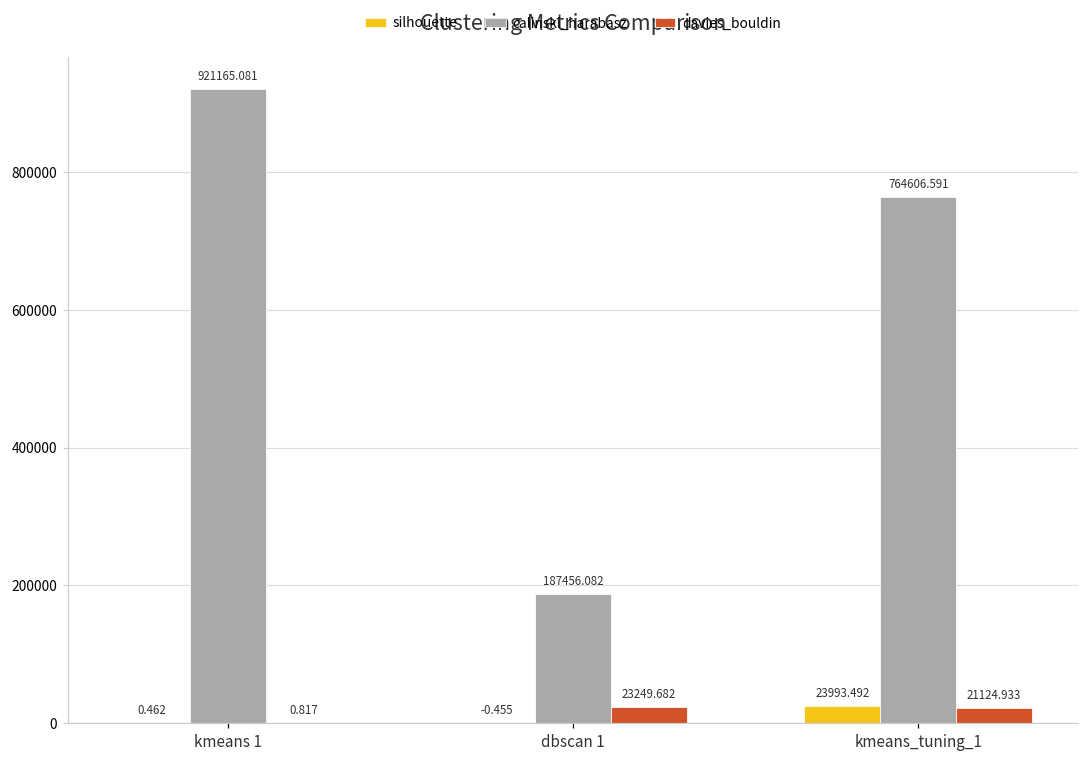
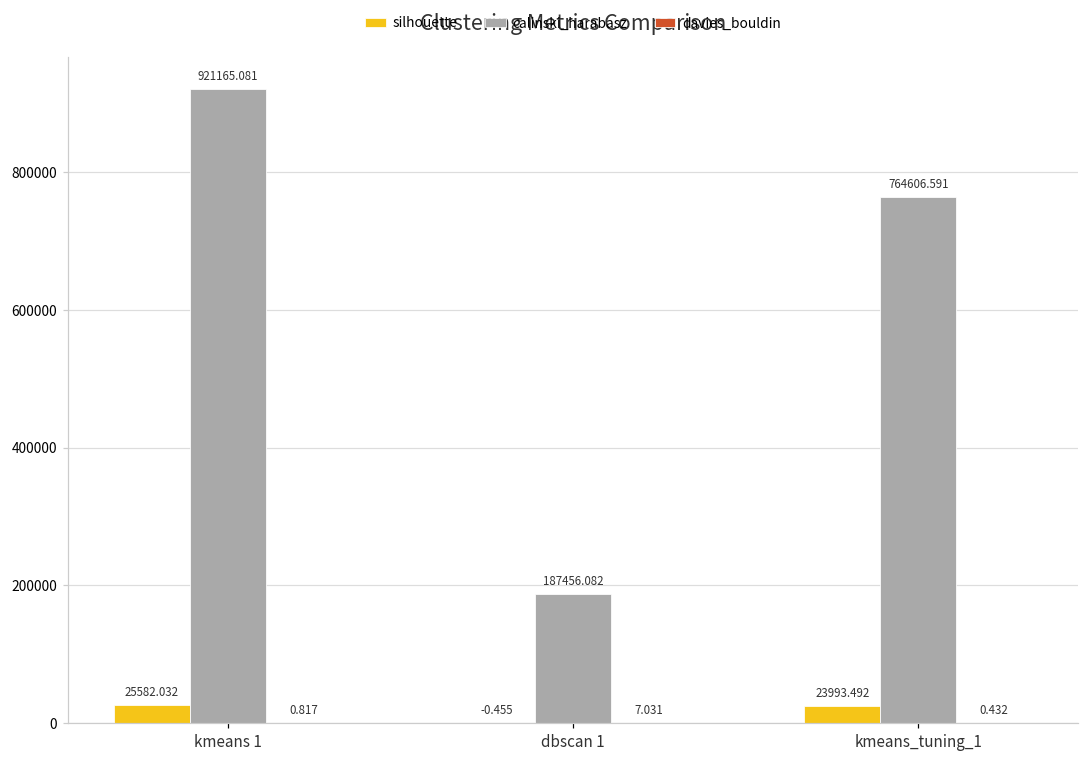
  {
    "silhouette": {
-     "kmeans 1": 0.462,
+     "kmeans 1": 25582.032,
      "dbscan 1": -0.455,
      "kmeans_tuning_1": 23993.492
    },
    "calinski_harabasz": {
      "kmeans 1": 921165.081,
      "dbscan 1": 187456.082,
      "kmeans_tuning_1": 764606.591
    },
    "davies_bouldin": {
      "kmeans 1": 0.817,
-     "dbscan 1": 23249.682,
-     "kmeans_tuning_1": 21124.933
+     "dbscan 1": 7.031,
+     "kmeans_tuning_1": 0.432
    }
  }
